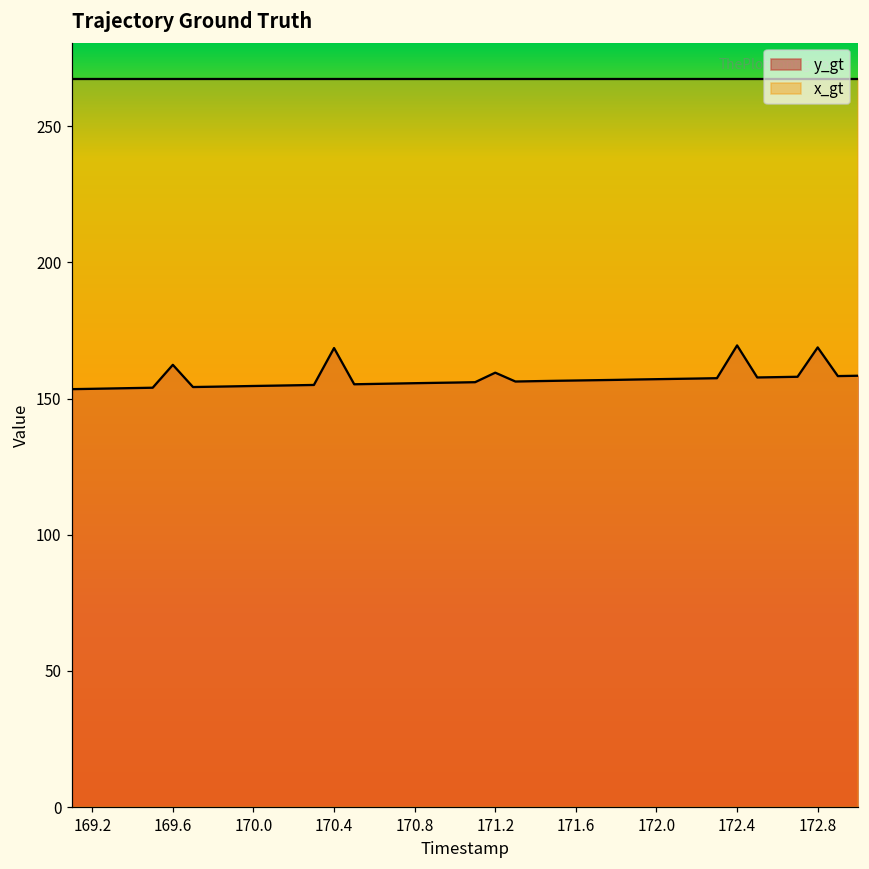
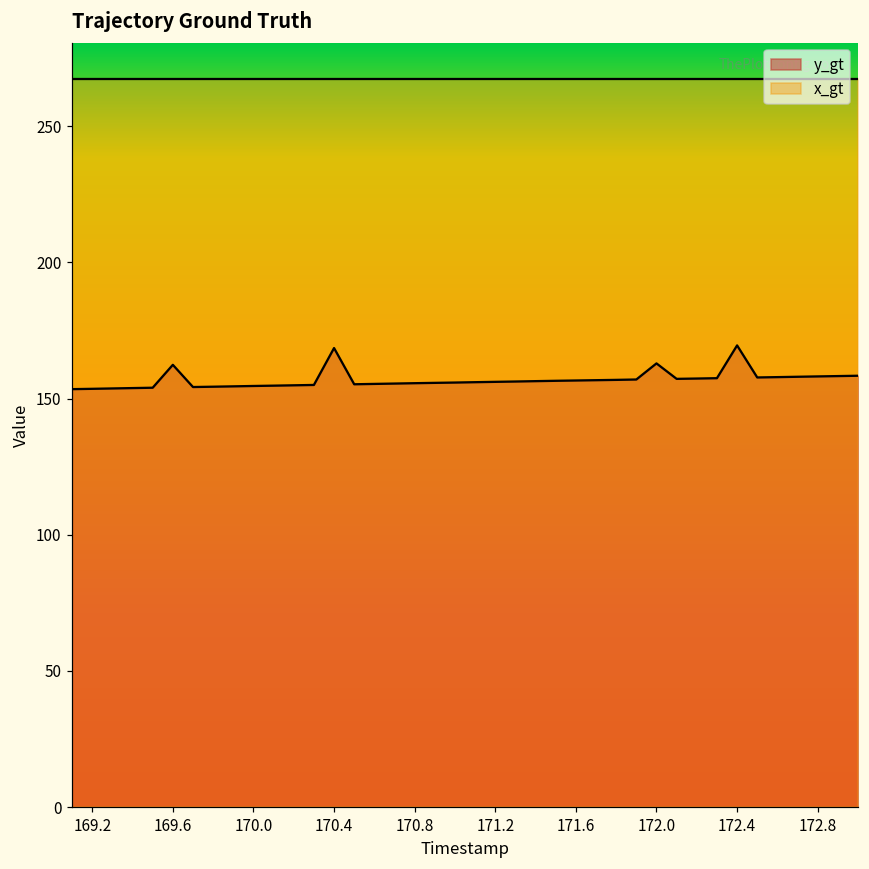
  {
    "y_gt": {
      "169.2": 154,
      "169.6": 162,
      "170.0": 155,
      "170.4": 169,
      "170.8": 156,
-     "171.2": 159,
+     "171.2": 156,
      "171.6": 157,
-     "172.0": 157,
+     "172.0": 163,
      "172.4": 169,
-     "172.8": 169
+     "172.8": 158
    },
    "x_gt": {
      "169.2": 267,
      "169.6": 267,
      "170.0": 267,
      "170.4": 267,
      "170.8": 267,
      "171.2": 267,
      "171.6": 267,
      "172.0": 267,
      "172.4": 267
    }
  }
